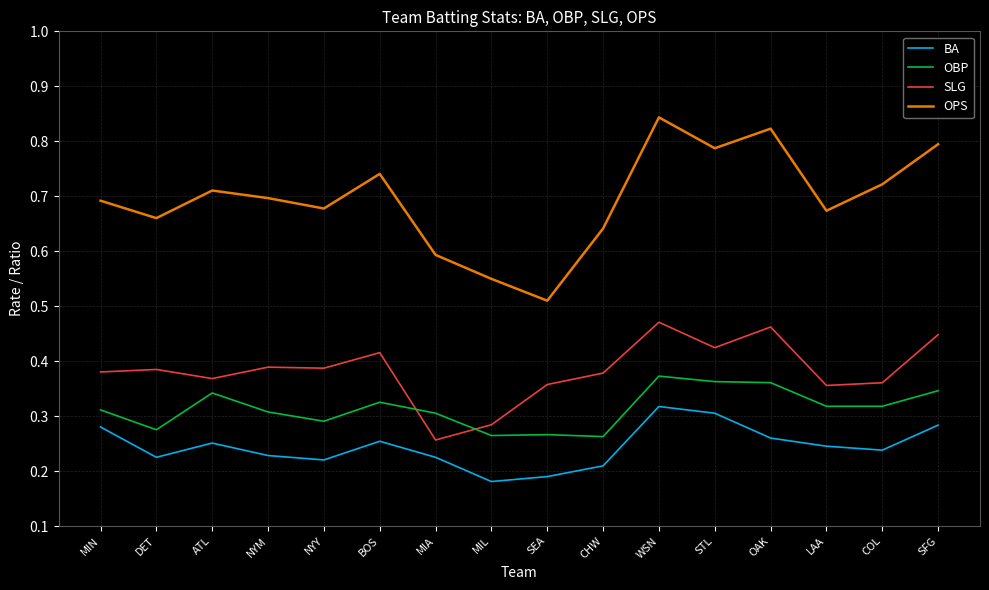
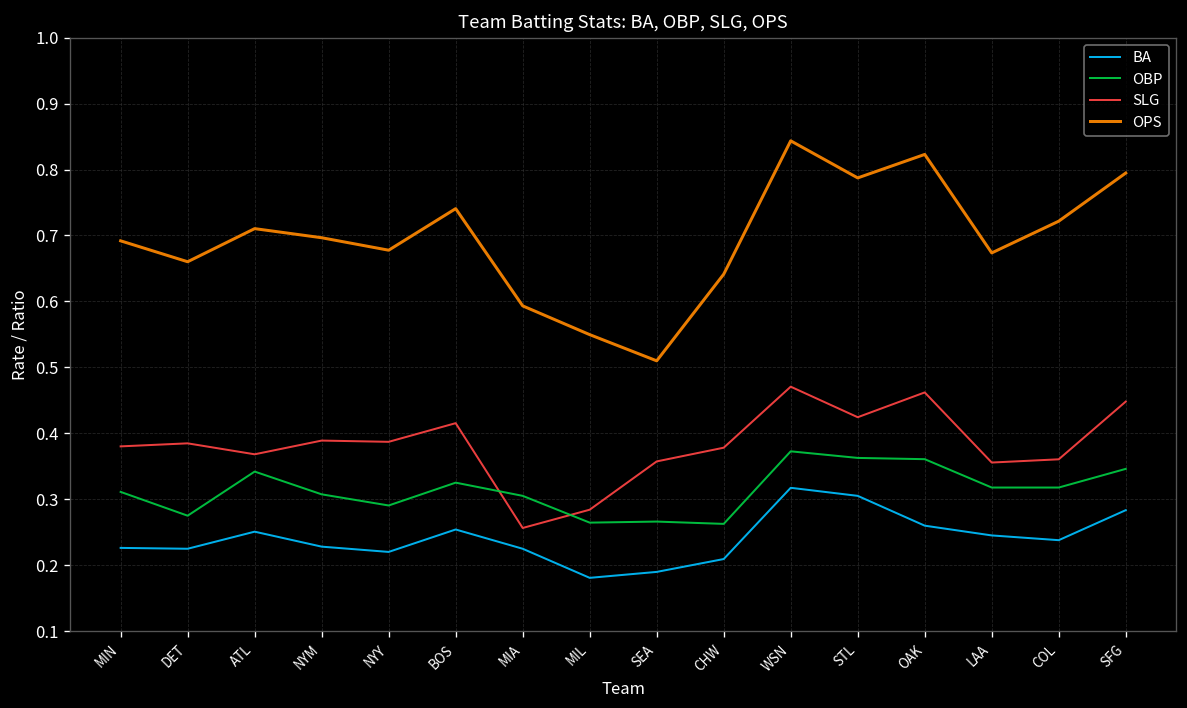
  {
    "BA": {
-     "MIN": 0.28,
+     "MIN": 0.23,
      "DET": 0.23,
      "ATL": 0.25,
      "NYM": 0.23,
      "NYY": 0.22,
      "BOS": 0.25,
      "MIA": 0.23,
      "MIL": 0.18,
      "SEA": 0.19,
      "CHW": 0.21,
      "WSN": 0.32,
      "STL": 0.31,
      "OAK": 0.26,
      "LAA": 0.25,
      "COL": 0.24,
      "SFG": 0.28
    },
    "OBP": {
      "MIN": 0.31,
      "DET": 0.28,
      "ATL": 0.34,
      "NYM": 0.31,
      "NYY": 0.29,
      "BOS": 0.33,
      "MIA": 0.31,
      "MIL": 0.26,
      "SEA": 0.27,
      "CHW": 0.26,
      "WSN": 0.37,
      "STL": 0.36,
      "OAK": 0.36,
      "LAA": 0.32,
      "COL": 0.32,
      "SFG": 0.35
    },
    "SLG": {
      "MIN": 0.38,
      "DET": 0.38,
      "ATL": 0.37,
      "NYM": 0.39,
      "NYY": 0.39,
      "BOS": 0.42,
      "MIA": 0.26,
      "MIL": 0.28,
      "SEA": 0.36,
      "CHW": 0.38,
      "WSN": 0.47,
      "STL": 0.42,
      "OAK": 0.46,
      "LAA": 0.36,
      "COL": 0.36,
      "SFG": 0.45
    },
    "OPS": {
      "MIN": 0.69,
      "DET": 0.66,
      "ATL": 0.71,
      "NYM": 0.70,
      "NYY": 0.68,
      "BOS": 0.74,
      "MIA": 0.59,
      "MIL": 0.55,
      "SEA": 0.51,
      "CHW": 0.64,
      "WSN": 0.84,
      "STL": 0.79,
      "OAK": 0.82,
      "LAA": 0.67,
      "COL": 0.72,
      "SFG": 0.79
    }
  }
